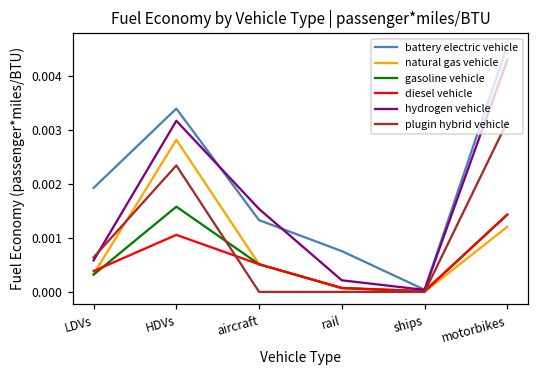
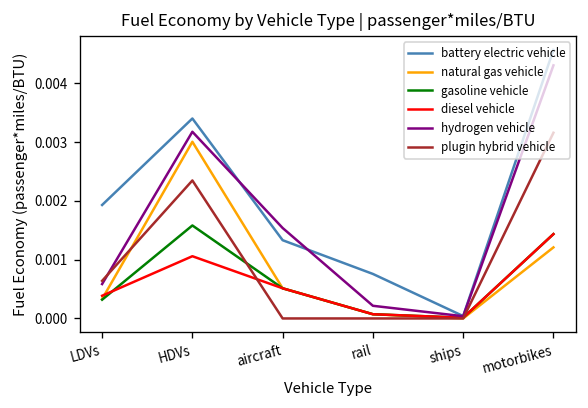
  {
    "battery electric vehicle": {
      "LDVs": 0.0019,
      "HDVs": 0.0034,
      "aircraft": 0.0013,
      "rail": 0.0008
    },
    "natural gas vehicle": {
-     "HDVs": 0.0028,
+     "HDVs": 0.0030,
      "motorbikes": 0.0012
    },
    "gasoline vehicle": {
      "HDVs": 0.0016
    },
    "diesel vehicle": {
      "LDVs": 0.0004,
      "HDVs": 0.0011
    },
    "hydrogen vehicle": {
      "LDVs": 0.0006,
      "HDVs": 0.0032,
      "aircraft": 0.0015,
      "rail": 0.0002
    },
    "plugin hybrid vehicle": {
      "LDVs": 0.0006,
      "HDVs": 0.0023,
      "aircraft": 0.0000,
      "rail": 0.0000
    }
  }
